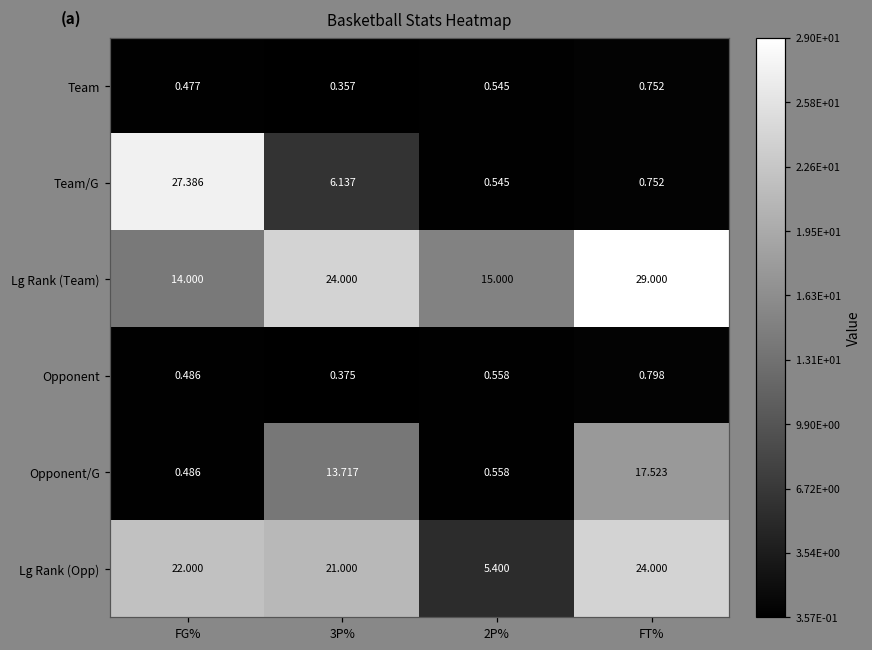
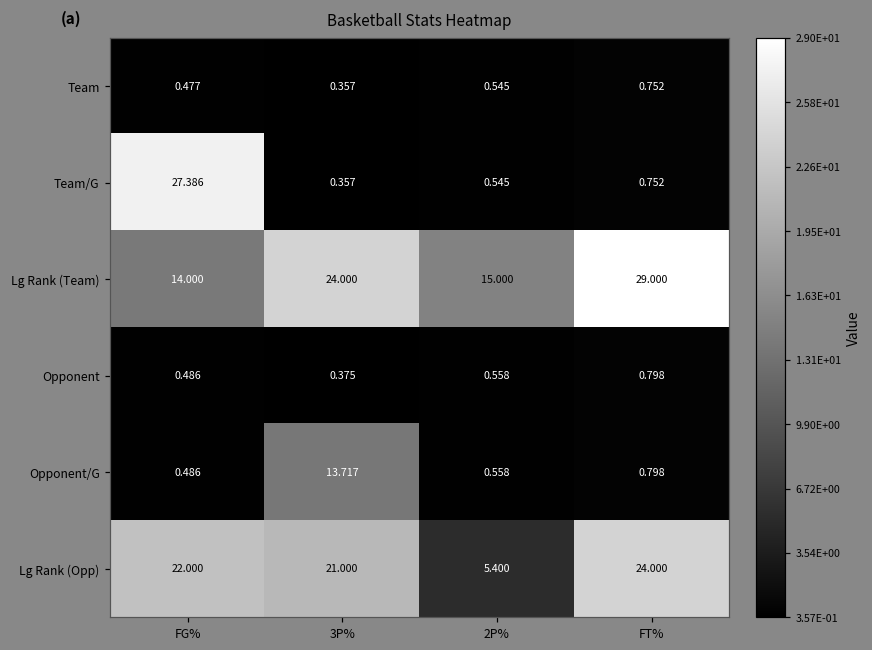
  {
    "Team": {
      "FG%": 0.477,
      "3P%": 0.357,
      "2P%": 0.545,
      "FT%": 0.752
    },
    "Team/G": {
      "FG%": 27.386,
-     "3P%": 6.137,
+     "3P%": 0.357,
      "2P%": 0.545,
      "FT%": 0.752
    },
    "Lg Rank (Team)": {
      "FG%": 14.000,
      "3P%": 24.000,
      "2P%": 15.000,
      "FT%": 29.000
    },
    "Opponent": {
      "FG%": 0.486,
      "3P%": 0.375,
      "2P%": 0.558,
      "FT%": 0.798
    },
    "Opponent/G": {
      "FG%": 0.486,
      "3P%": 13.717,
      "2P%": 0.558,
-     "FT%": 17.523
+     "FT%": 0.798
    },
    "Lg Rank (Opp)": {
      "FG%": 22.000,
      "3P%": 21.000,
      "2P%": 5.400,
      "FT%": 24.000
    }
  }
